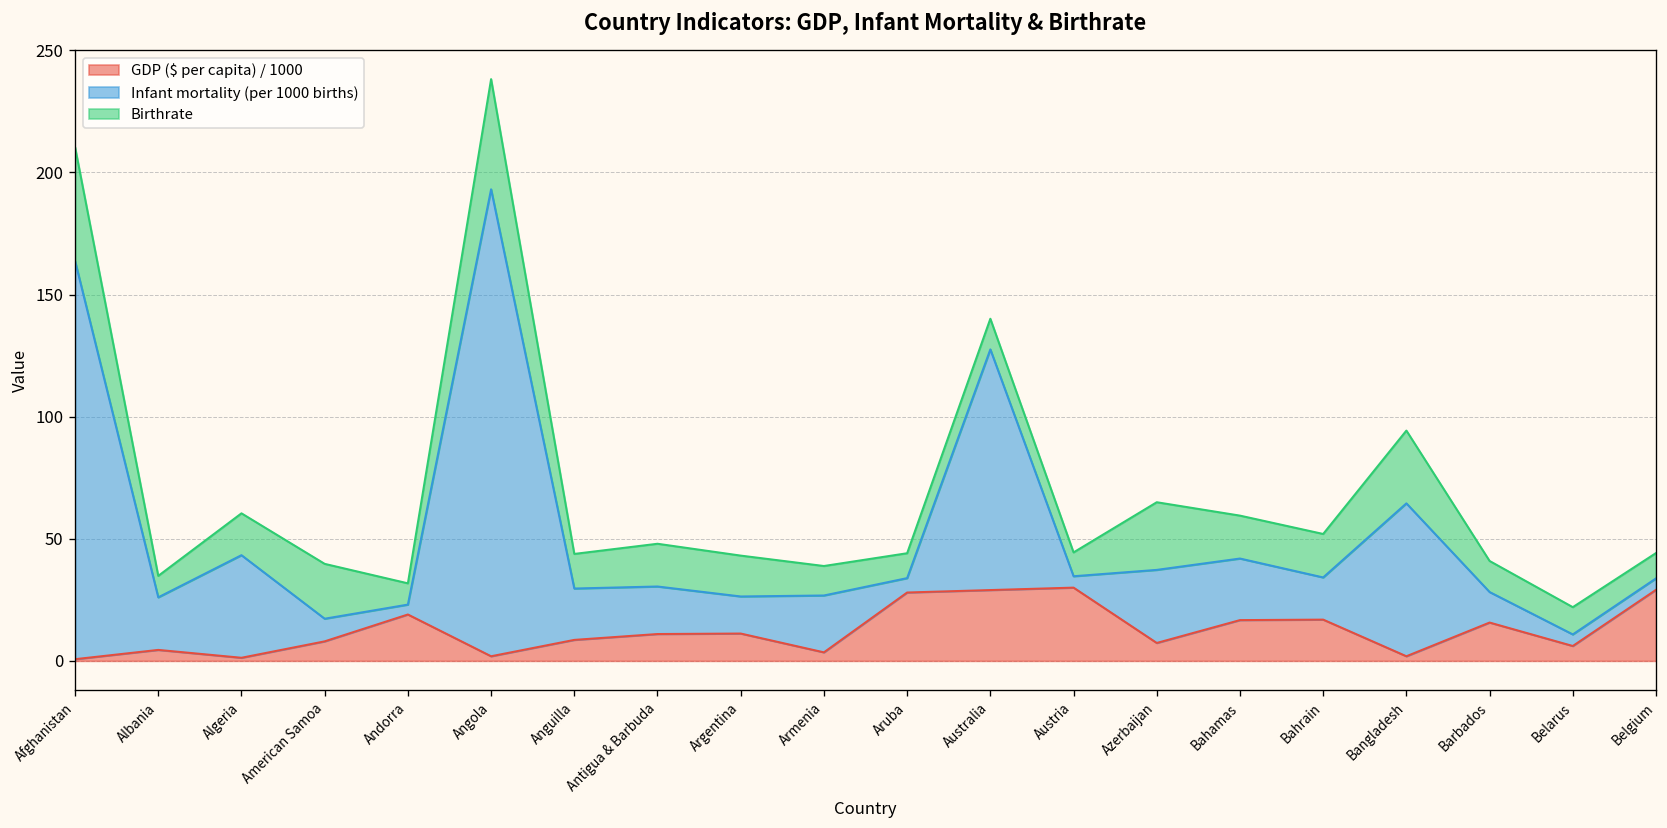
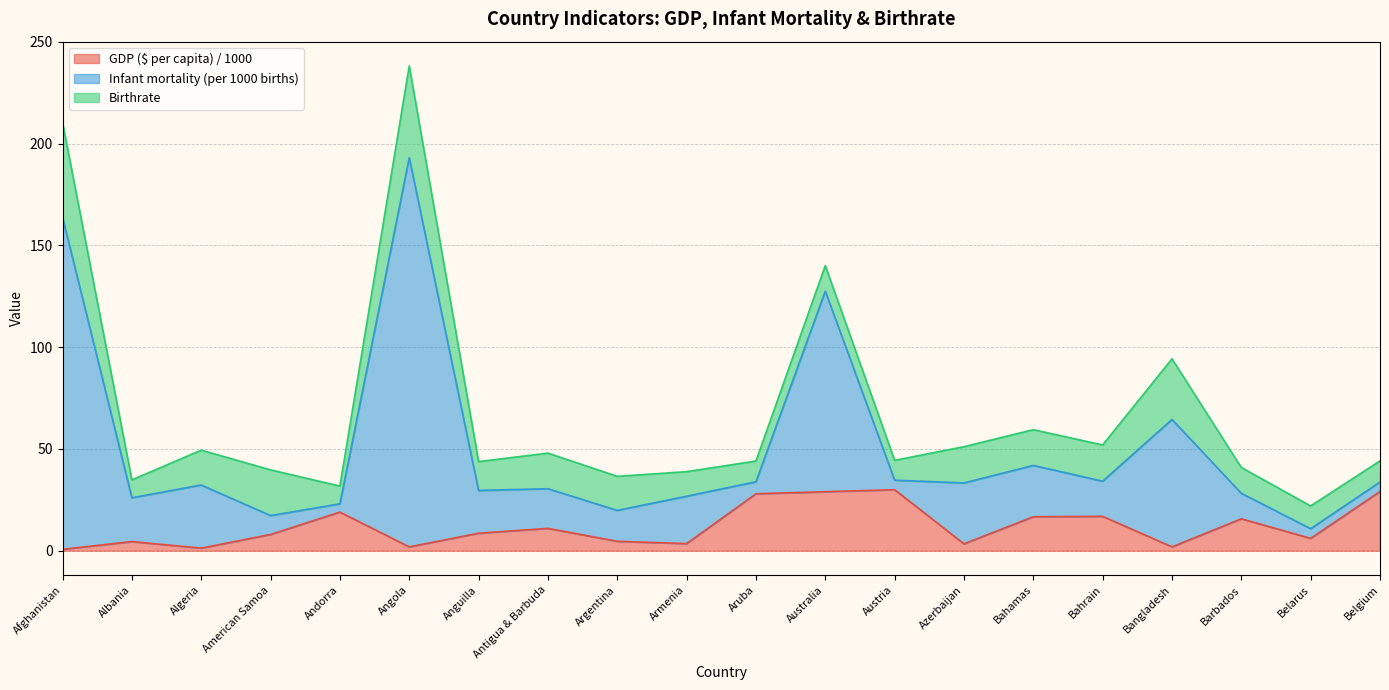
  {
    "GDP ($ per capita) / 1000": {
      "Afghanistan": 1,
      "Albania": 5,
      "Algeria": 1,
      "American Samoa": 8,
      "Andorra": 19,
      "Angola": 2,
      "Anguilla": 9,
      "Antigua & Barbuda": 11,
-     "Argentina": 11,
+     "Argentina": 5,
      "Armenia": 4,
      "Aruba": 28,
      "Australia": 29,
      "Austria": 30,
-     "Azerbaijan": 7,
+     "Azerbaijan": 3,
      "Bahamas": 17,
      "Bahrain": 17,
      "Bangladesh": 2,
      "Barbados": 16,
      "Belarus": 6,
      "Belgium": 29
    },
    "Infant mortality (per 1000 births)": {
      "Afghanistan": 163,
      "Albania": 22,
-     "Algeria": 42,
+     "Algeria": 31,
      "American Samoa": 9,
      "Andorra": 4,
      "Angola": 191,
      "Anguilla": 21,
      "Antigua & Barbuda": 19,
      "Argentina": 15,
      "Armenia": 23,
      "Aruba": 6,
      "Australia": 99,
      "Austria": 5,
      "Azerbaijan": 30,
      "Bahamas": 25,
      "Bahrain": 17,
      "Bangladesh": 63,
      "Barbados": 13,
      "Belarus": 5,
      "Belgium": 5
    },
    "Birthrate": {
      "Afghanistan": 47,
      "Albania": 9,
      "Algeria": 17,
      "American Samoa": 22,
      "Andorra": 9,
      "Angola": 45,
      "Anguilla": 14,
      "Antigua & Barbuda": 18,
      "Argentina": 17,
      "Armenia": 12,
      "Aruba": 10,
      "Australia": 13,
      "Austria": 10,
-     "Azerbaijan": 28,
+     "Azerbaijan": 18,
      "Bahamas": 18,
      "Bahrain": 18,
      "Bangladesh": 30,
      "Barbados": 13,
      "Belarus": 11,
      "Belgium": 10
    }
  }
